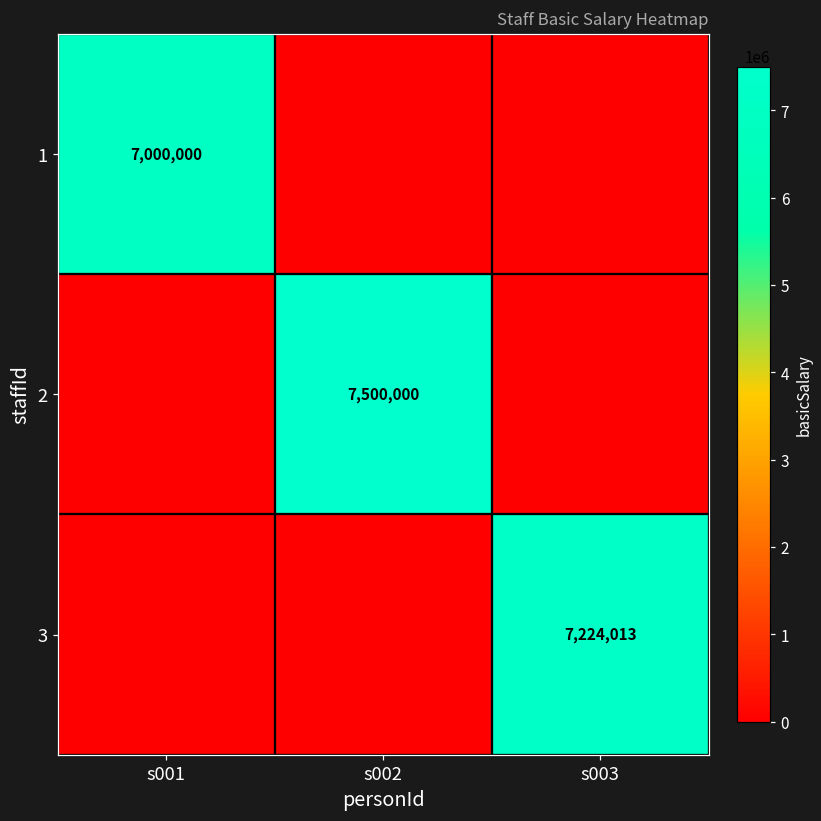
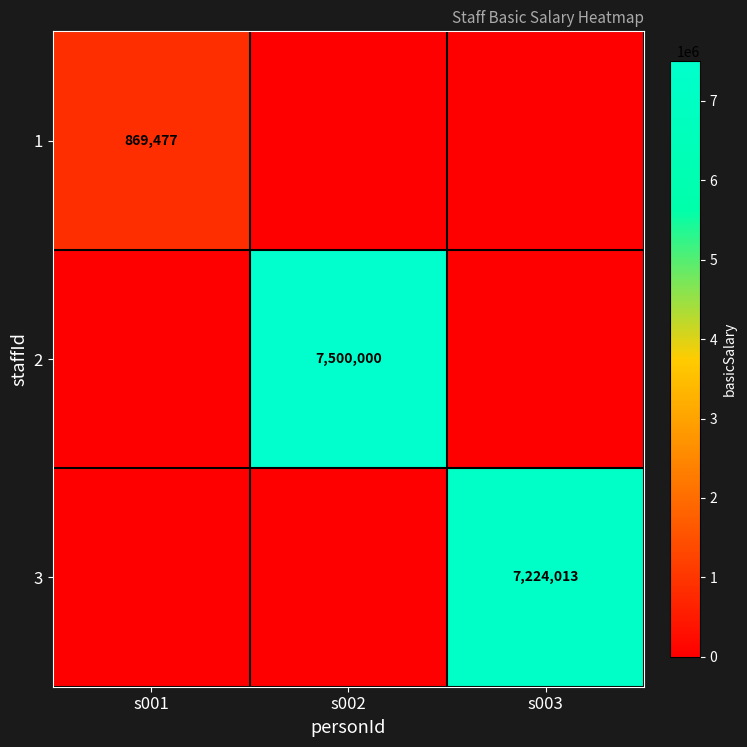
  {
    "1": {
-     "s001": "7,000,000"
+     "s001": "869,477"
    },
    "2": {
      "s002": "7,500,000"
    },
    "3": {
      "s003": "7,224,013"
    }
  }
